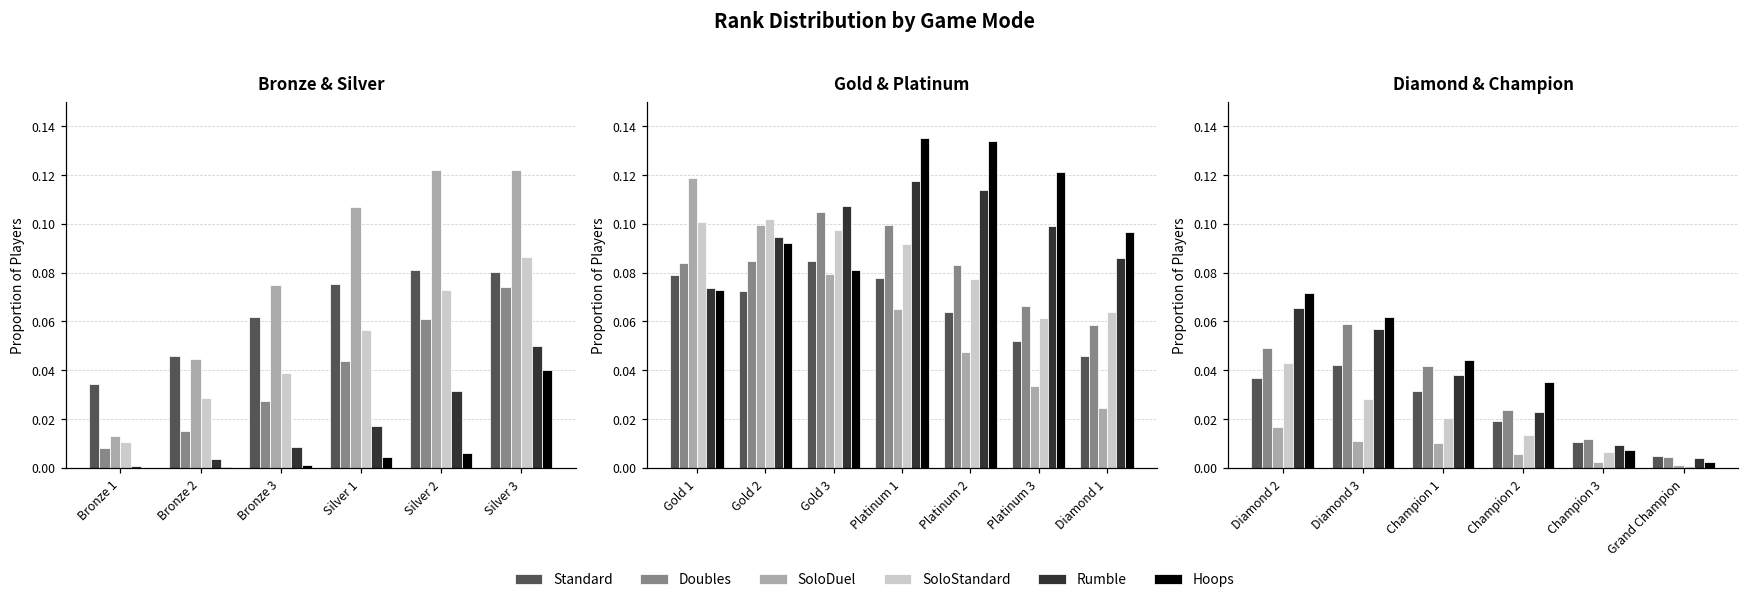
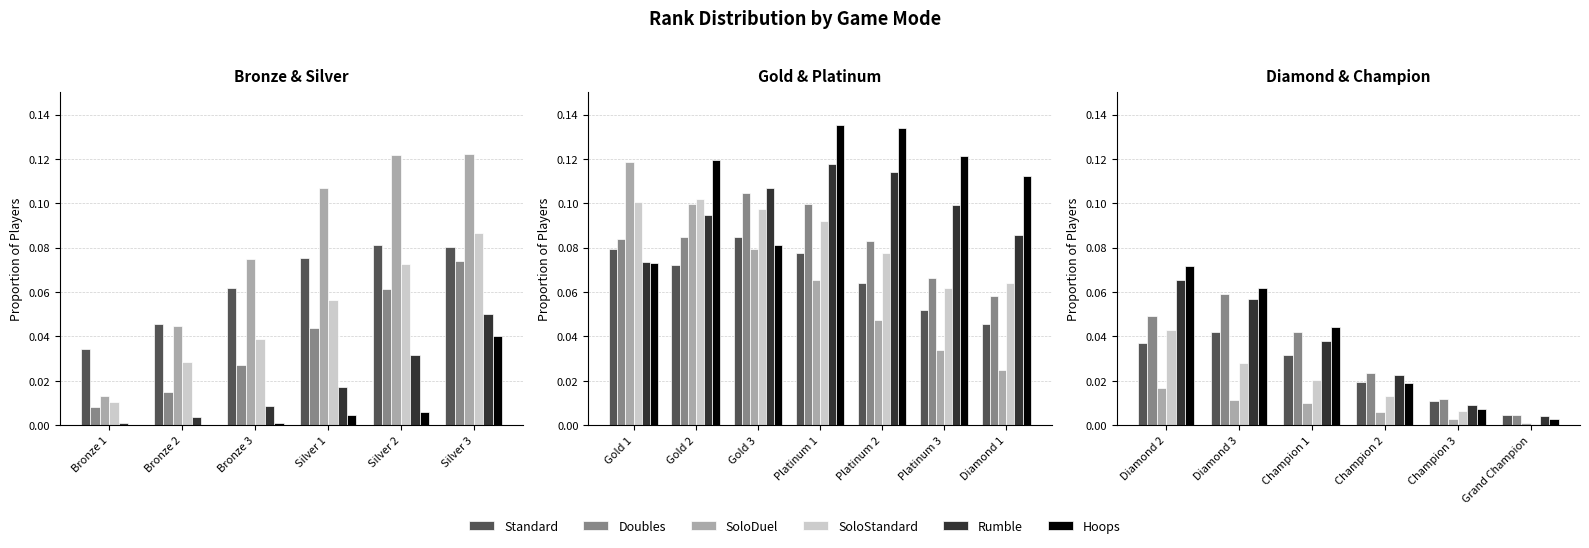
  {
    "Bronze & Silver": {
      "Hoops": {
        "Bronze 1": 0.000,
        "Silver 1": 0.005,
        "Silver 2": 0.006,
        "Silver 3": 0.040
      }
    },
    "Gold & Platinum": {
      "Hoops": {
        "Gold 1": 0.073,
-       "Gold 2": 0.092,
+       "Gold 2": 0.120,
        "Gold 3": 0.081,
        "Platinum 1": 0.135,
        "Platinum 2": 0.134,
        "Platinum 3": 0.121,
-       "Diamond 1": 0.097
+       "Diamond 1": 0.112
      }
    },
    "Diamond & Champion": {
      "Hoops": {
        "Diamond 2": 0.072,
        "Diamond 3": 0.062,
        "Champion 1": 0.044,
-       "Champion 2": 0.035,
+       "Champion 2": 0.019,
        "Champion 3": 0.007,
        "Grand Champion": 0.003
      }
    }
  }
